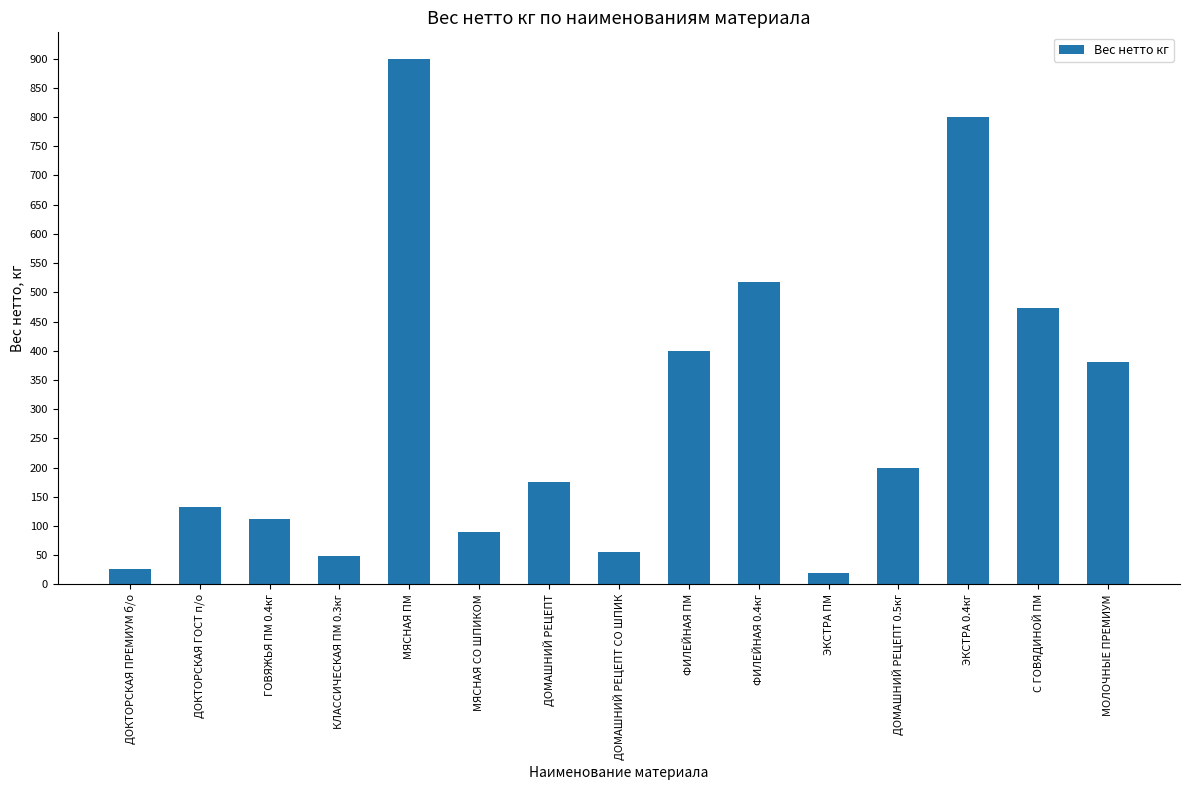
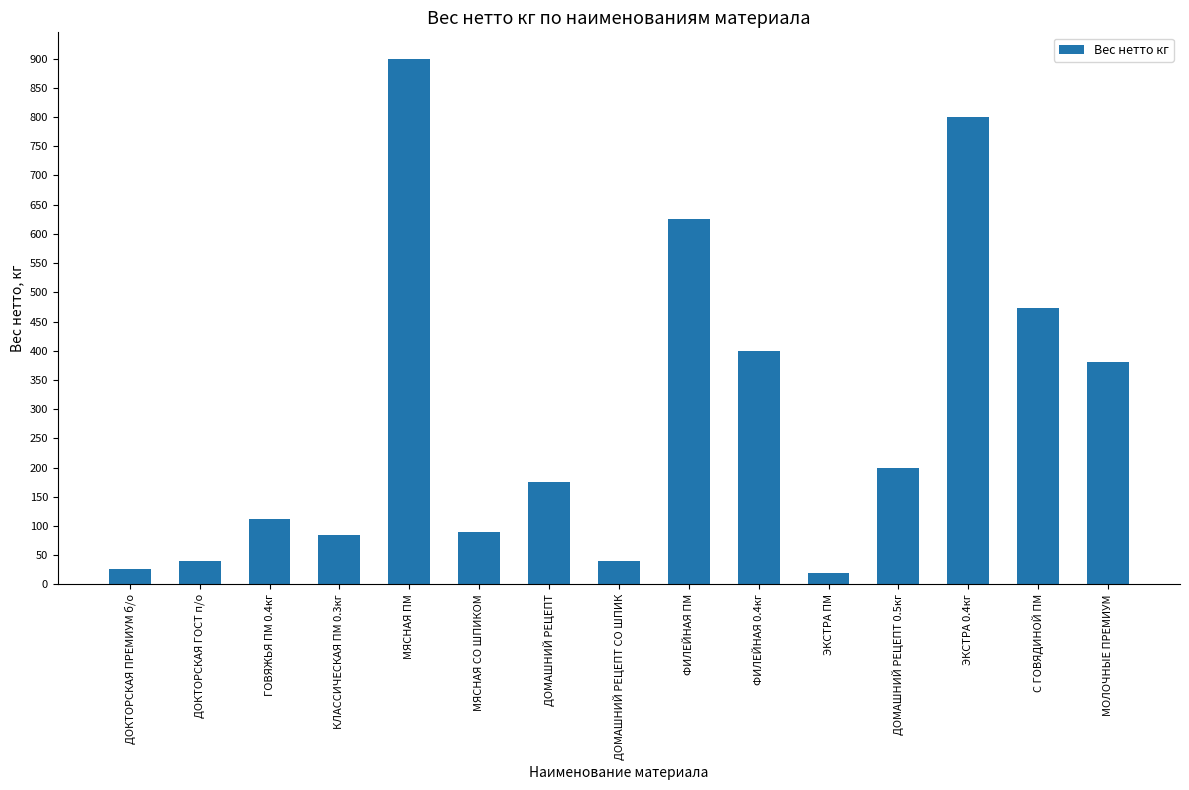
  {
    "ДОКТОРСКАЯ ПРЕМИУМ б/о": 30,
-   "ДОКТОРСКАЯ ГОСТ п/о": 130,
+   "ДОКТОРСКАЯ ГОСТ п/о": 40,
    "ГОВЯЖЬЯ ПМ 0.4кг": 110,
-   "КЛАССИЧЕСКАЯ ПМ 0.3кг": 50,
+   "КЛАССИЧЕСКАЯ ПМ 0.3кг": 80,
    "МЯСНАЯ ПМ": 900,
    "МЯСНАЯ СО ШПИКОМ": 90,
    "ДОМАШНИЙ РЕЦЕПТ": 180,
-   "ДОМАШНИЙ РЕЦЕПТ СО ШПИК": 60,
-   "ФИЛЕЙНАЯ ПМ": 400,
-   "ФИЛЕЙНАЯ 0.4кг": 520,
+   "ДОМАШНИЙ РЕЦЕПТ СО ШПИК": 40,
+   "ФИЛЕЙНАЯ ПМ": 630,
+   "ФИЛЕЙНАЯ 0.4кг": 400,
    "ЭКСТРА ПМ": 20,
    "ДОМАШНИЙ РЕЦЕПТ 0.5кг": 200,
    "ЭКСТРА 0.4кг": 800,
    "С ГОВЯДИНОЙ ПМ": 470,
    "МОЛОЧНЫЕ ПРЕМИУМ": 380
  }
